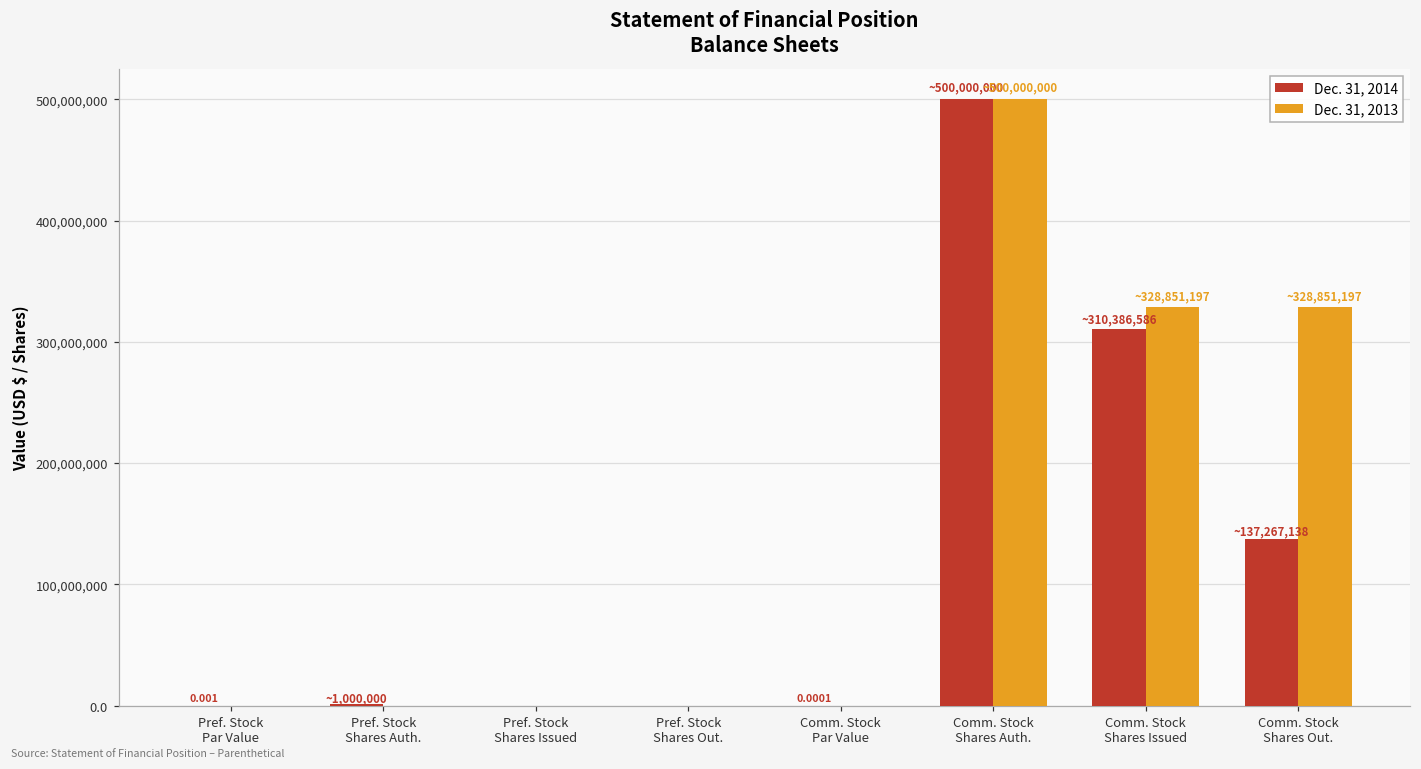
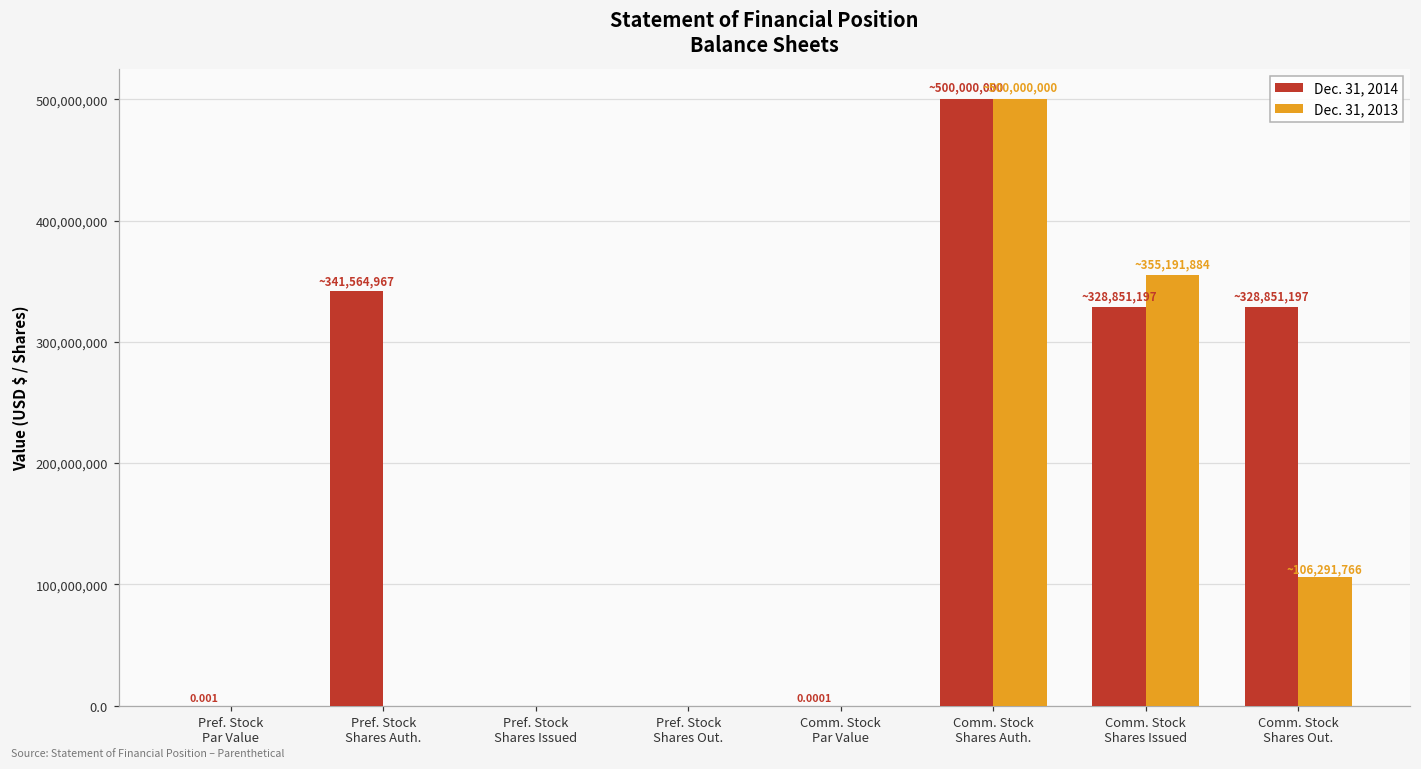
  {
    "Dec. 31, 2014": {
      "Pref. Stock Par Value": "0.001",
-     "Pref. Stock Shares Auth.": "1,000,000",
+     "Pref. Stock Shares Auth.": "341,564,967",
      "Comm. Stock Par Value": "0.0001",
-     "Comm. Stock Shares Issued": "310,386,586",
-     "Comm. Stock Shares Out.": "137,267,138"
+     "Comm. Stock Shares Issued": "328,851,197",
+     "Comm. Stock Shares Out.": "328,851,197"
    },
    "Dec. 31, 2013": {
-     "Comm. Stock Shares Issued": "328,851,197",
-     "Comm. Stock Shares Out.": "328,851,197"
+     "Comm. Stock Shares Issued": "355,191,884",
+     "Comm. Stock Shares Out.": "106,291,766"
    }
  }
